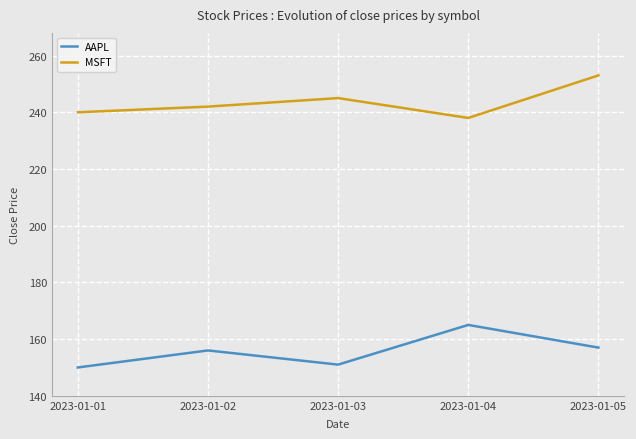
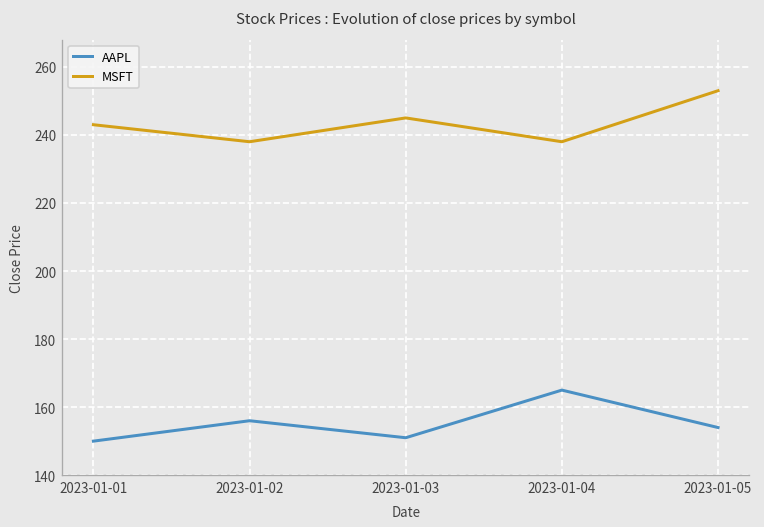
  {
    "AAPL": {
      "2023-01-01": 150,
      "2023-01-02": 156,
      "2023-01-03": 151,
      "2023-01-04": 165,
-     "2023-01-05": 157
+     "2023-01-05": 154
    },
    "MSFT": {
-     "2023-01-01": 240,
-     "2023-01-02": 242,
+     "2023-01-01": 243,
+     "2023-01-02": 238,
      "2023-01-03": 245,
      "2023-01-04": 238,
      "2023-01-05": 253
    }
  }
